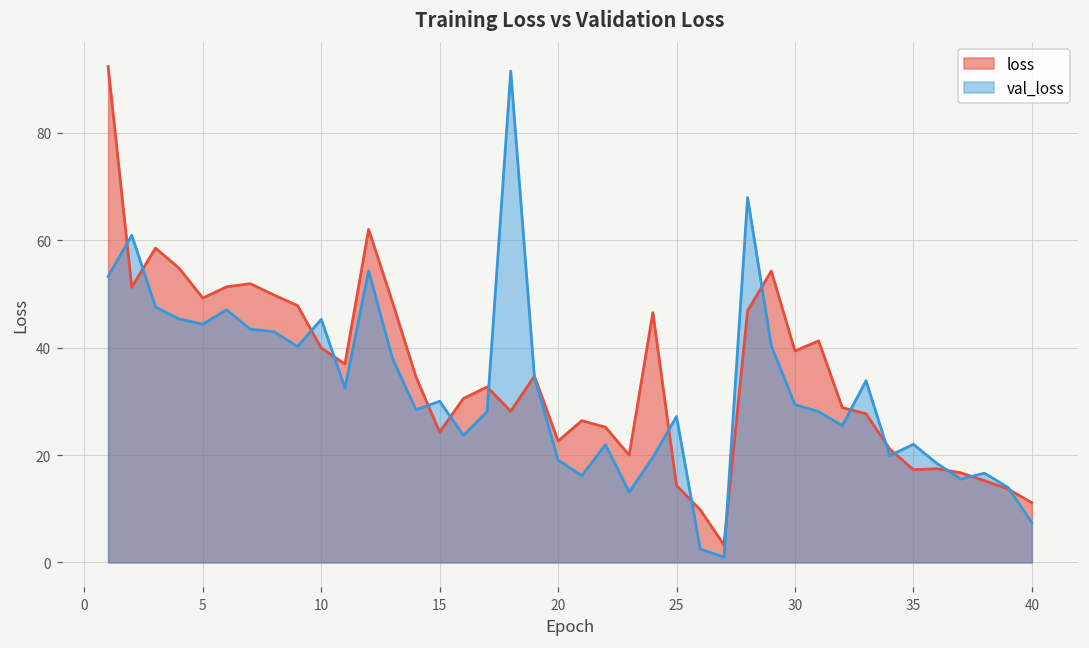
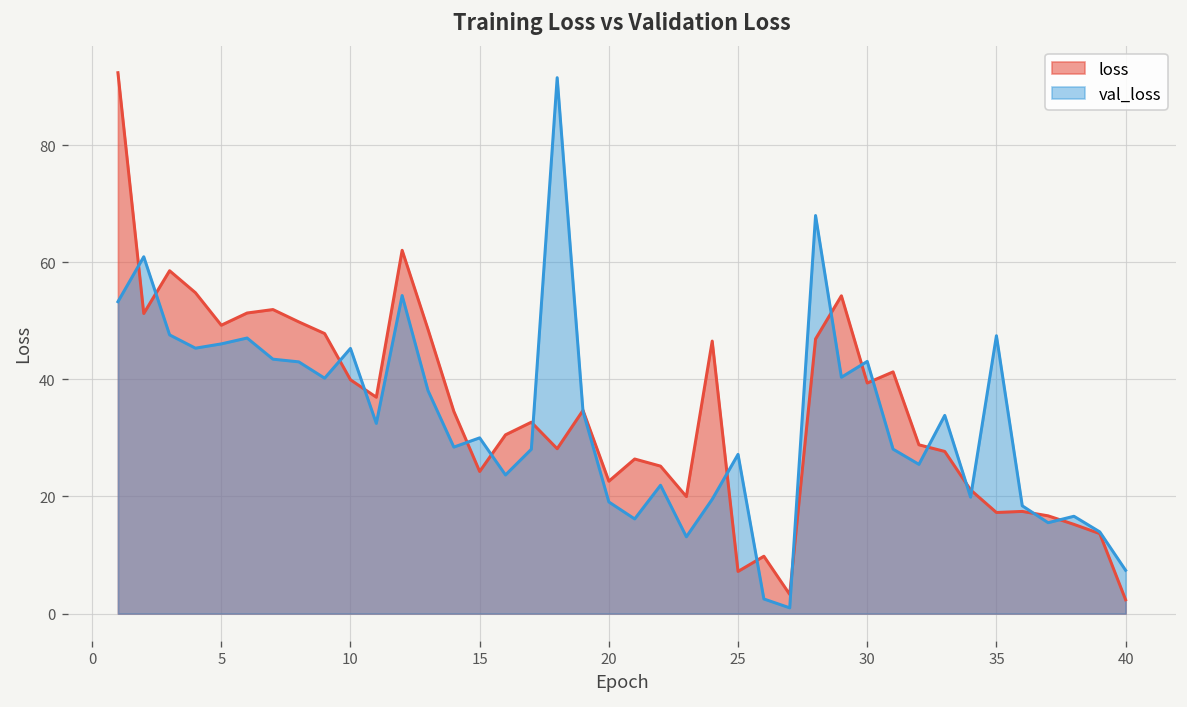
  {
    "loss": {
      "5": 49,
      "10": 40,
      "15": 24,
      "20": 23,
-     "25": 14,
+     "25": 7,
      "30": 39,
      "35": 17,
-     "40": 11
+     "40": 2
    },
    "val_loss": {
-     "5": 44,
+     "5": 46,
      "10": 45,
      "15": 30,
      "20": 19,
      "25": 27,
-     "30": 29,
-     "35": 22,
+     "30": 43,
+     "35": 47,
      "40": 7
    }
  }
